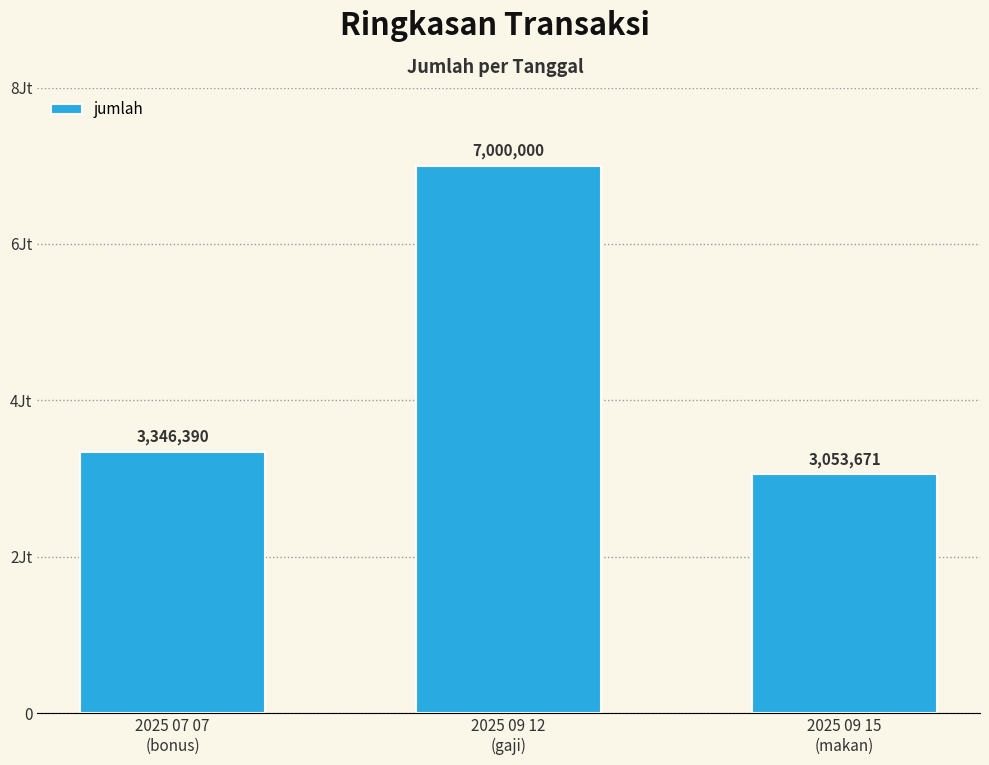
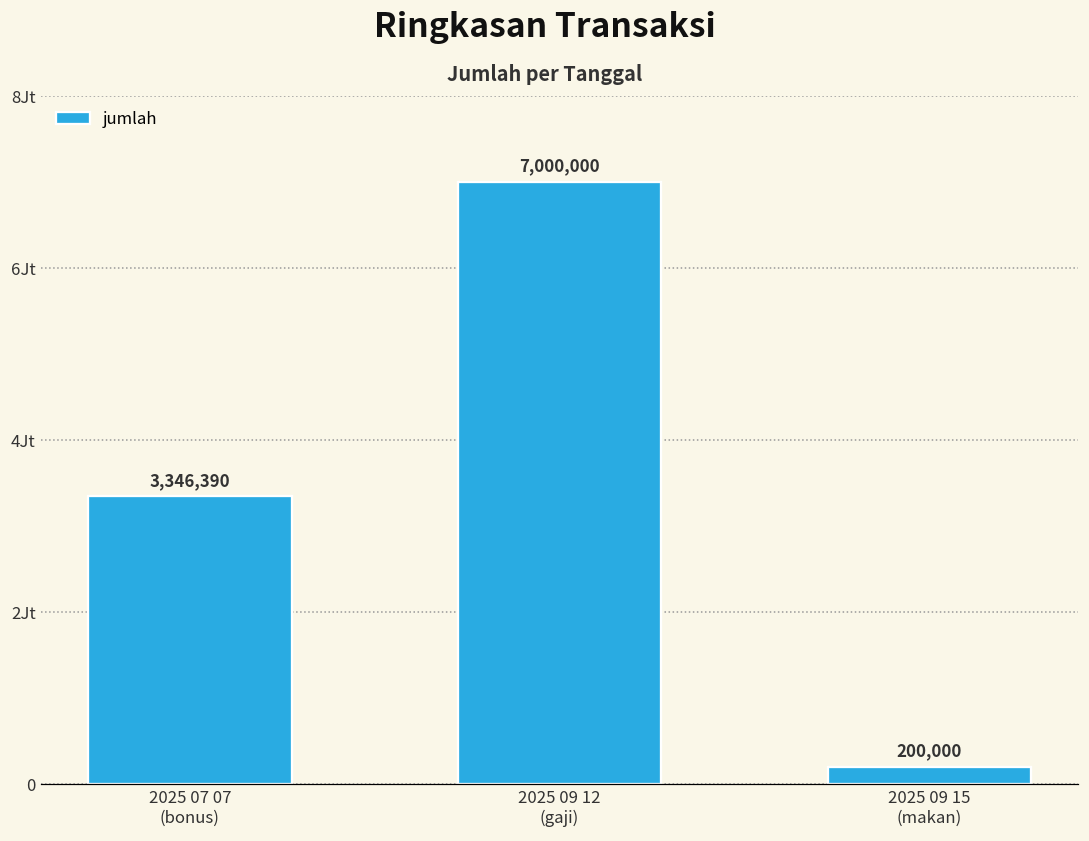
  {
    "2025 07 07 (bonus)": "3,346,390",
    "2025 09 12 (gaji)": "7,000,000",
-   "2025 09 15 (makan)": "3,053,671"
+   "2025 09 15 (makan)": "200,000"
  }
